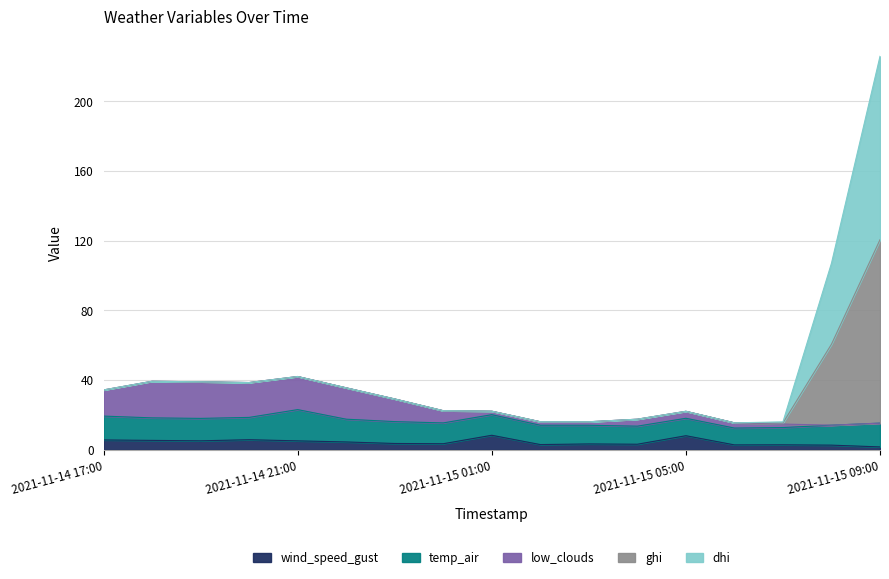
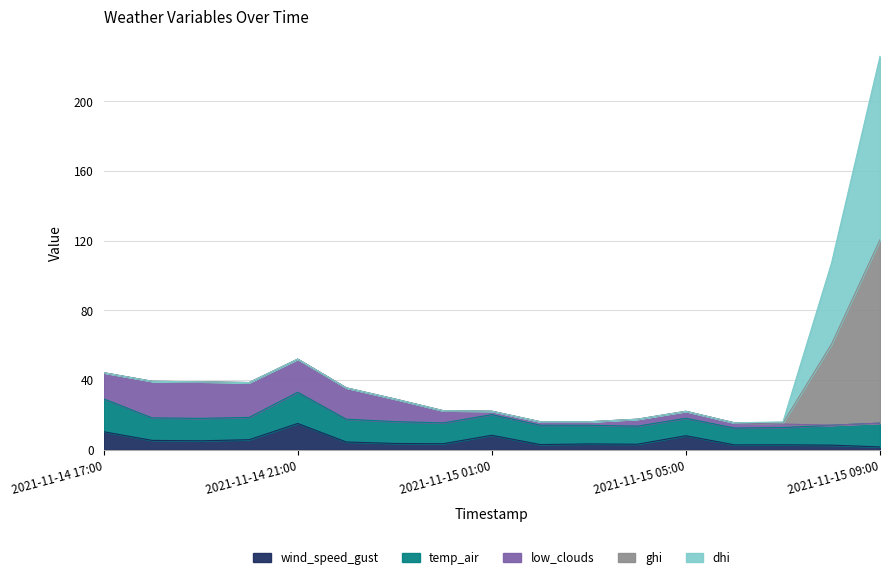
  {
    "wind_speed_gust": {
-     "2021-11-14 17:00": 6,
-     "2021-11-14 21:00": 5,
+     "2021-11-14 17:00": 10,
+     "2021-11-14 21:00": 15,
      "2021-11-15 01:00": 8,
      "2021-11-15 05:00": 8,
      "2021-11-15 09:00": 2
    },
    "temp_air": {
-     "2021-11-14 17:00": 14,
+     "2021-11-14 17:00": 19,
      "2021-11-14 21:00": 18,
      "2021-11-15 01:00": 12,
      "2021-11-15 05:00": 10
    },
    "dhi": {
      "2021-11-15 09:00": 105
    }
  }
